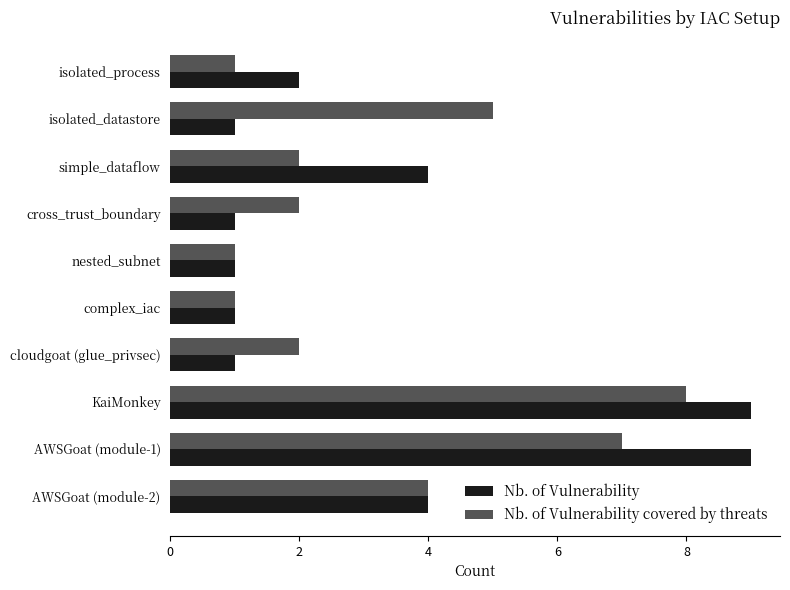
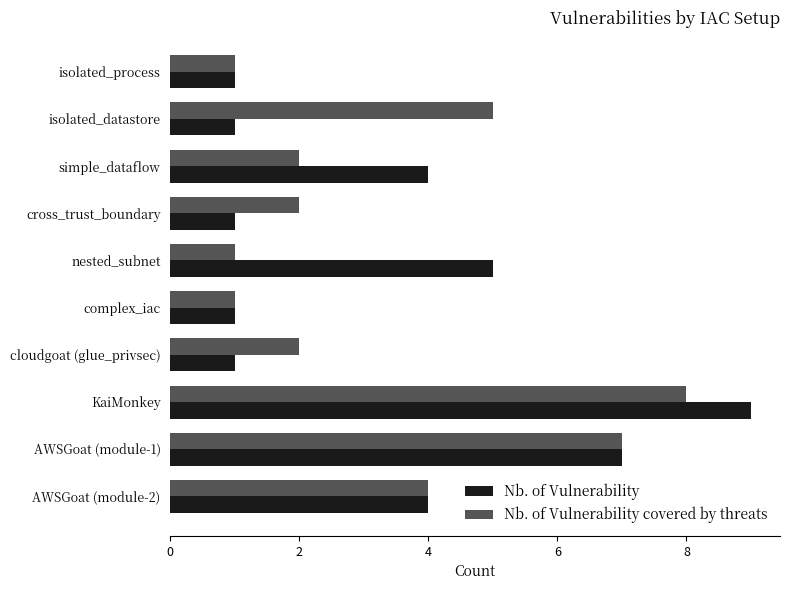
  {
    "Nb. of Vulnerability": {
-     "isolated_process": 2,
+     "isolated_process": 1,
      "isolated_datastore": 1,
      "simple_dataflow": 4,
      "cross_trust_boundary": 1,
-     "nested_subnet": 1,
+     "nested_subnet": 5,
      "complex_iac": 1,
      "cloudgoat (glue_privsec)": 1,
      "KaiMonkey": 9,
-     "AWSGoat (module-1)": 9,
+     "AWSGoat (module-1)": 7,
      "AWSGoat (module-2)": 4
    },
    "Nb. of Vulnerability covered by threats": {
      "isolated_process": 1,
      "isolated_datastore": 5,
      "simple_dataflow": 2,
      "cross_trust_boundary": 2,
      "nested_subnet": 1,
      "complex_iac": 1,
      "cloudgoat (glue_privsec)": 2,
      "KaiMonkey": 8,
      "AWSGoat (module-1)": 7,
      "AWSGoat (module-2)": 4
    }
  }
